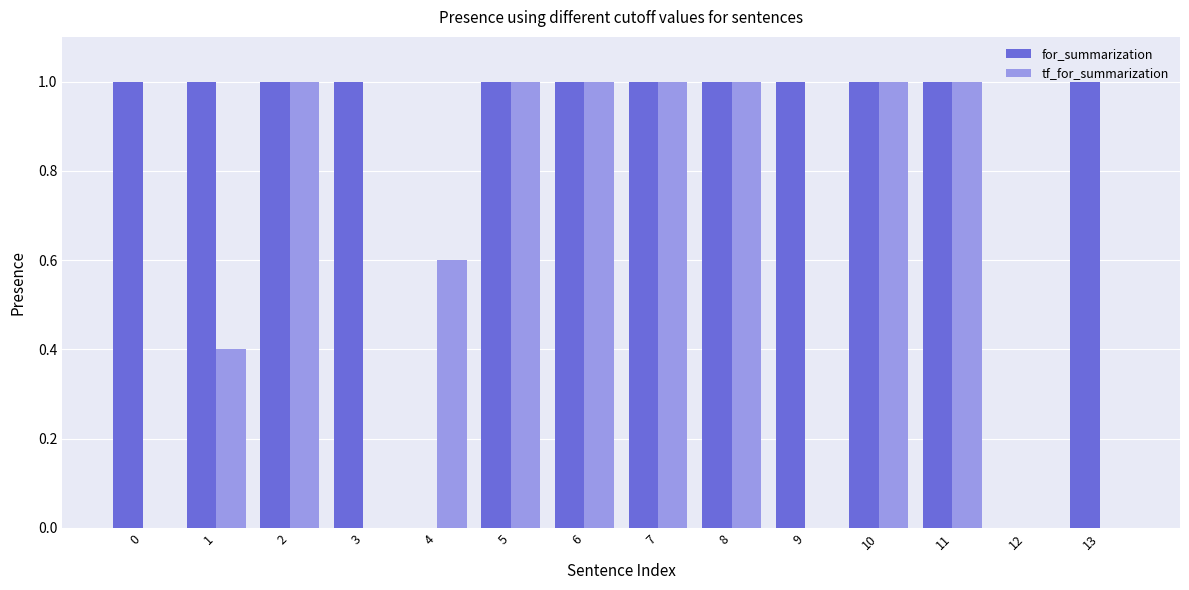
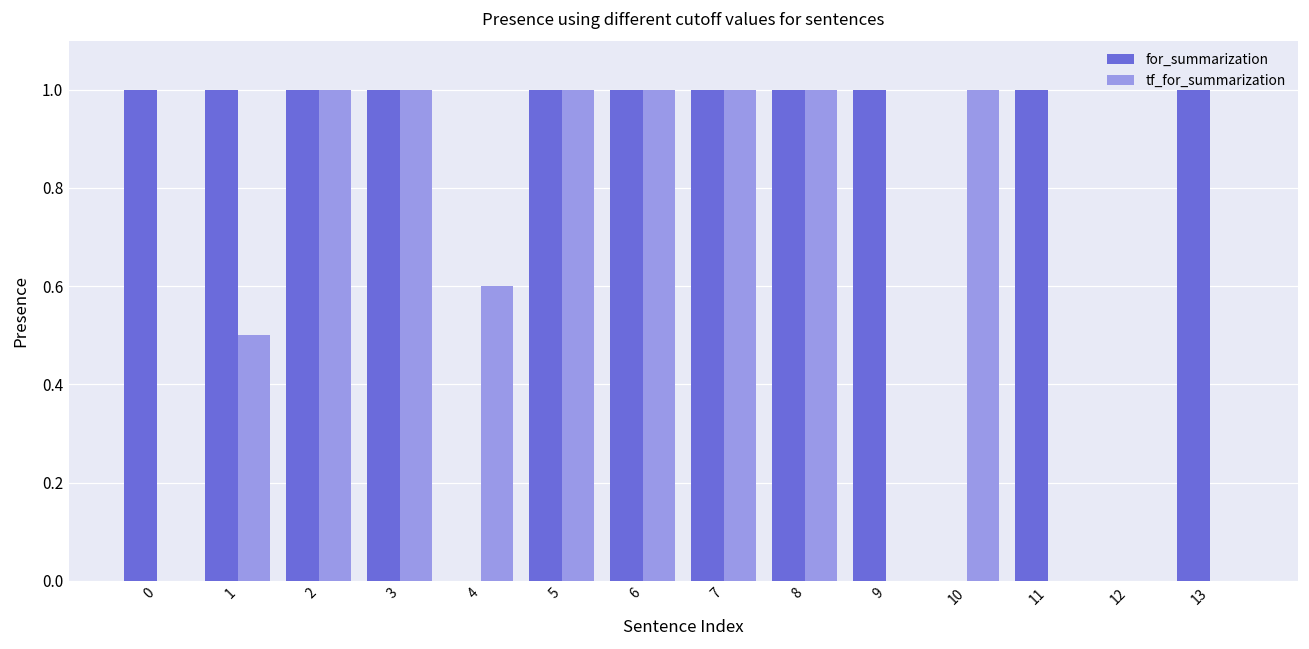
  {
    "for_summarization": {
      "0": 1,
      "1": 1,
      "2": 1,
      "3": 1,
      "4": 0,
      "5": 1,
      "6": 1,
      "7": 1,
      "8": 1,
      "9": 1,
-     "10": 1,
+     "10": 0,
      "11": 1,
      "12": 0,
      "13": 1
    },
    "tf_for_summarization": {
      "0": 0.0,
-     "1": 0.4,
+     "1": 0.5,
      "2": 1.0,
-     "3": 0,
+     "3": 1,
      "4": 0.6,
      "5": 1.0,
      "6": 1.0,
      "7": 1.0,
      "8": 1.0,
      "9": 0.0,
      "10": 1.0,
-     "11": 1,
+     "11": 0,
      "12": 0.0,
      "13": 0.0
    }
  }
